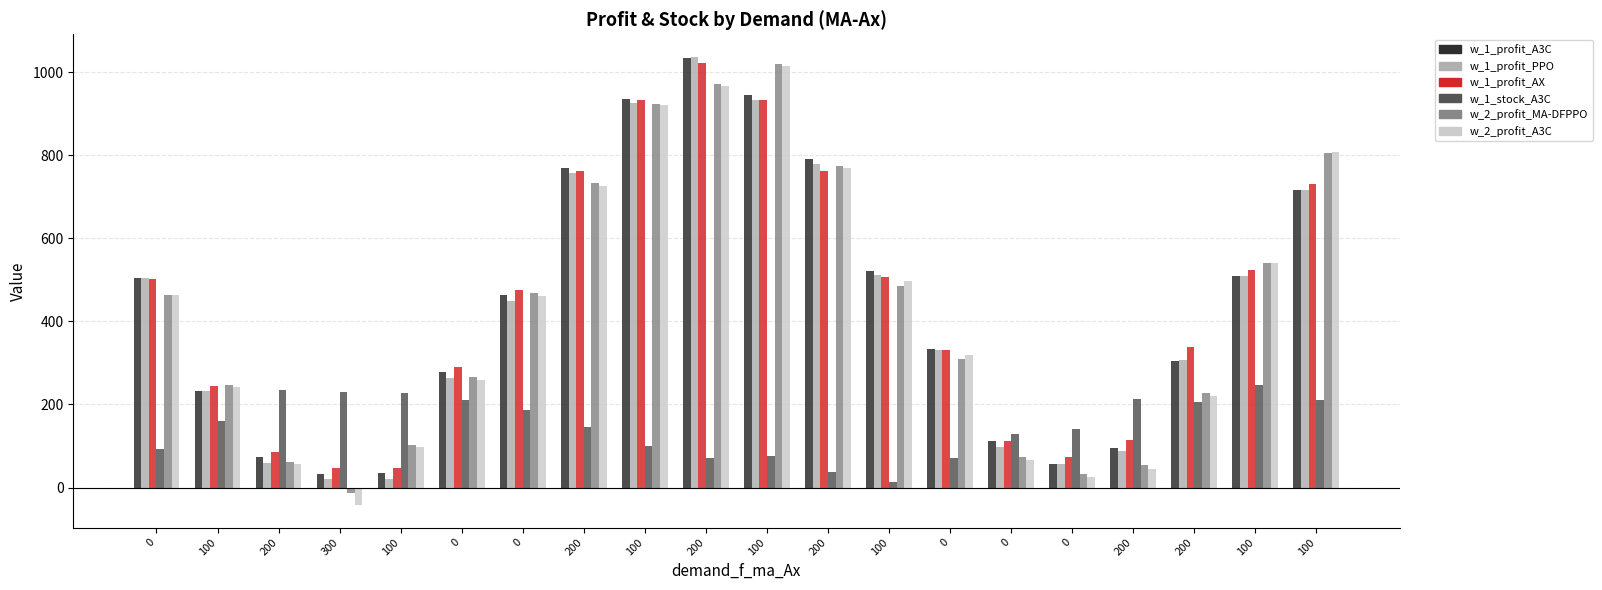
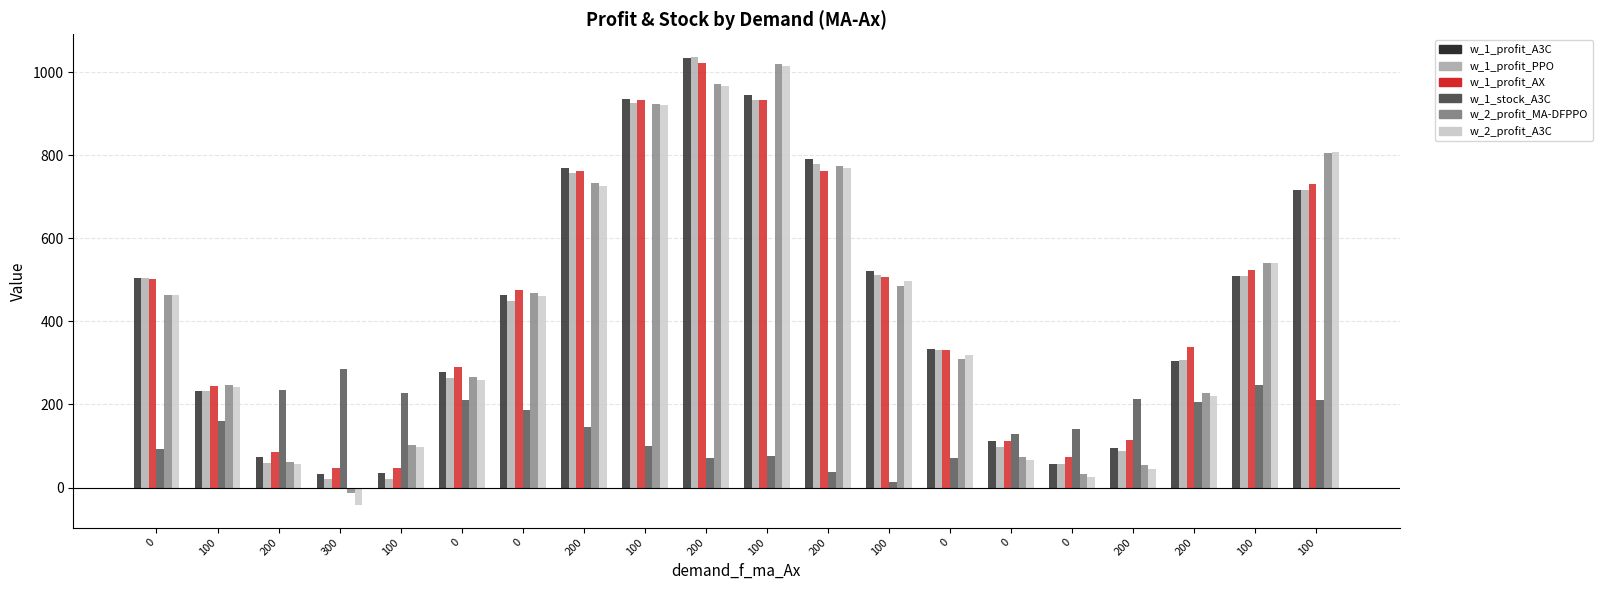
  {
    "w_1_profit_A3C": {
      "300": 30
    },
    "w_1_profit_AX": {
      "300": 50
    },
    "w_1_stock_A3C": {
-     "300": 230
+     "300": 290
    },
    "w_2_profit_MA-DFPPO": {
      "300": -10
    }
  }
